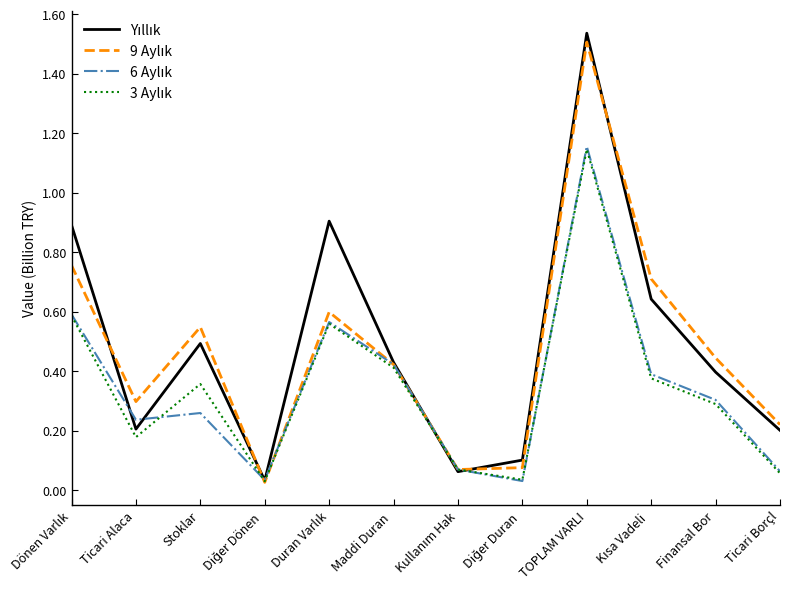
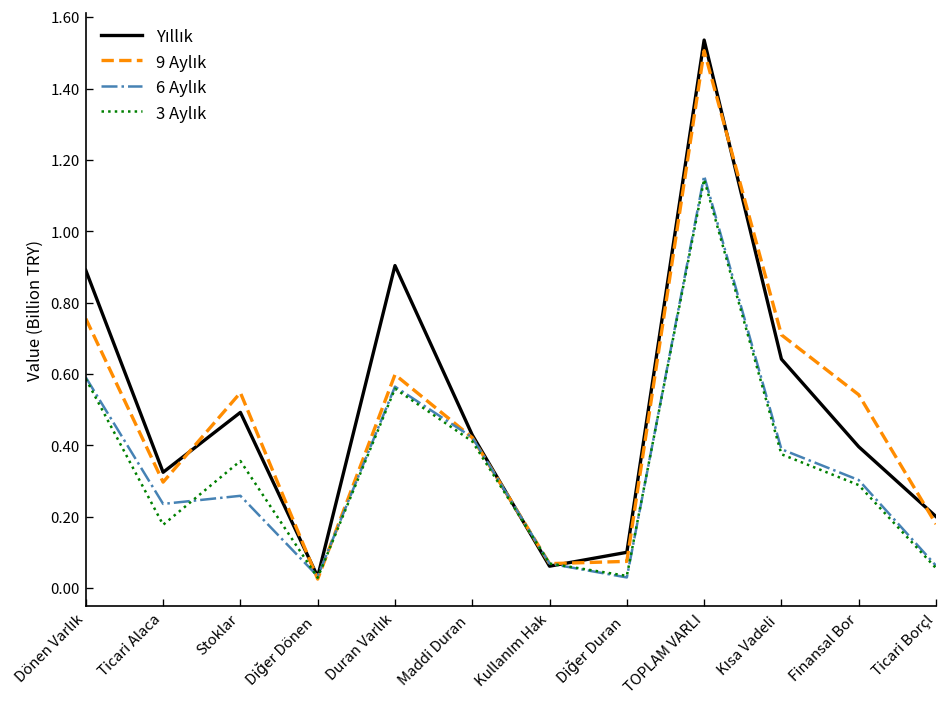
  {
    "Yıllık": {
      "Dönen Varlık": 0.89,
-     "Ticari Alaca": 0.20,
+     "Ticari Alaca": 0.32,
      "Stoklar": 0.49,
      "Duran Varlık": 0.90,
      "Diğer Duran": 0.10,
      "TOPLAM VARLI": 1.54,
      "Kısa Vadeli": 0.64,
      "Finansal Bor": 0.40,
      "Ticari Borçl": 0.20
    },
    "9 Aylık": {
      "Dönen Varlık": 0.76,
      "Ticari Alaca": 0.30,
      "Stoklar": 0.55,
      "Duran Varlık": 0.60,
      "Diğer Duran": 0.08,
      "TOPLAM VARLI": 1.51,
      "Kısa Vadeli": 0.71,
-     "Finansal Bor": 0.44,
-     "Ticari Borçl": 0.22
+     "Finansal Bor": 0.54,
+     "Ticari Borçl": 0.18
    },
    "6 Aylık": {
      "Ticari Alaca": 0.24,
      "Stoklar": 0.26,
      "TOPLAM VARLI": 1.16,
      "Kısa Vadeli": 0.39,
      "Finansal Bor": 0.30
    },
    "3 Aylık": {
      "Ticari Alaca": 0.18,
      "Stoklar": 0.36,
      "Maddi Duran": 0.41,
      "TOPLAM VARLI": 1.15,
      "Kısa Vadeli": 0.38,
      "Finansal Bor": 0.29
    }
  }
